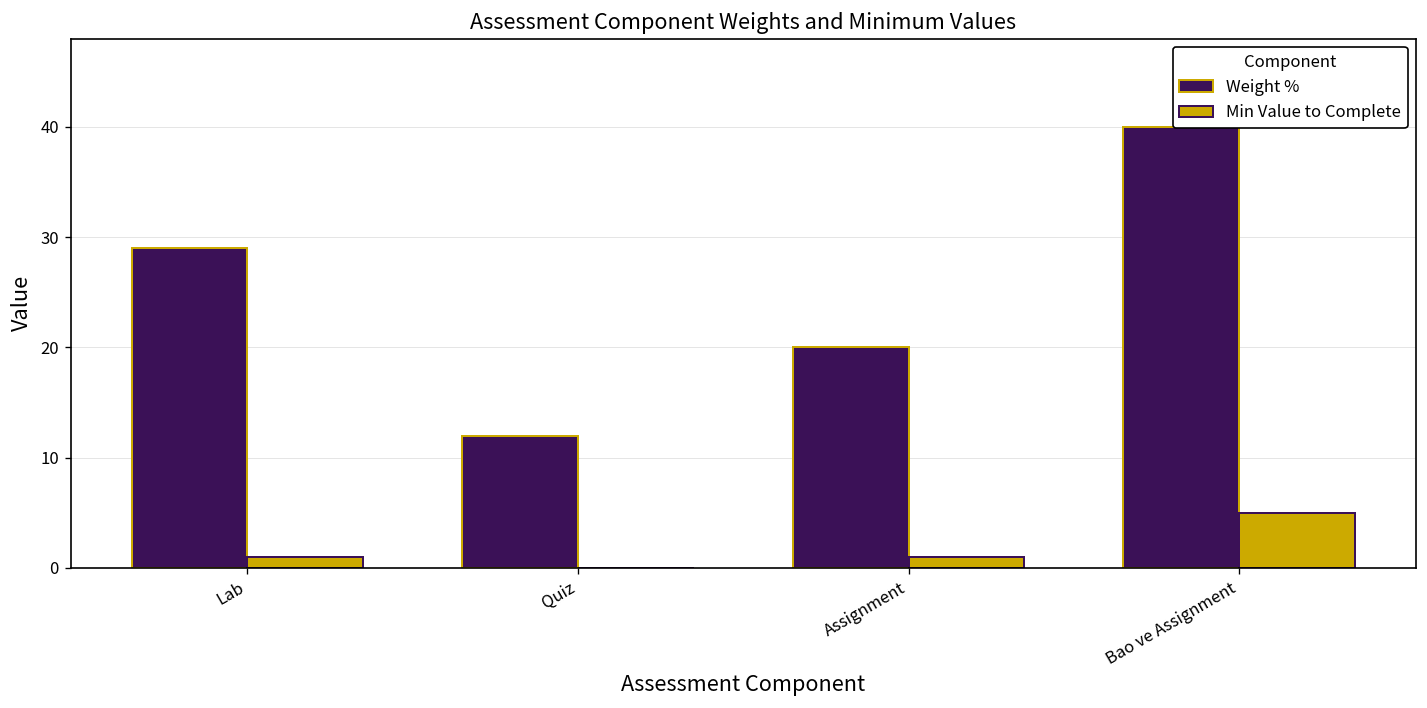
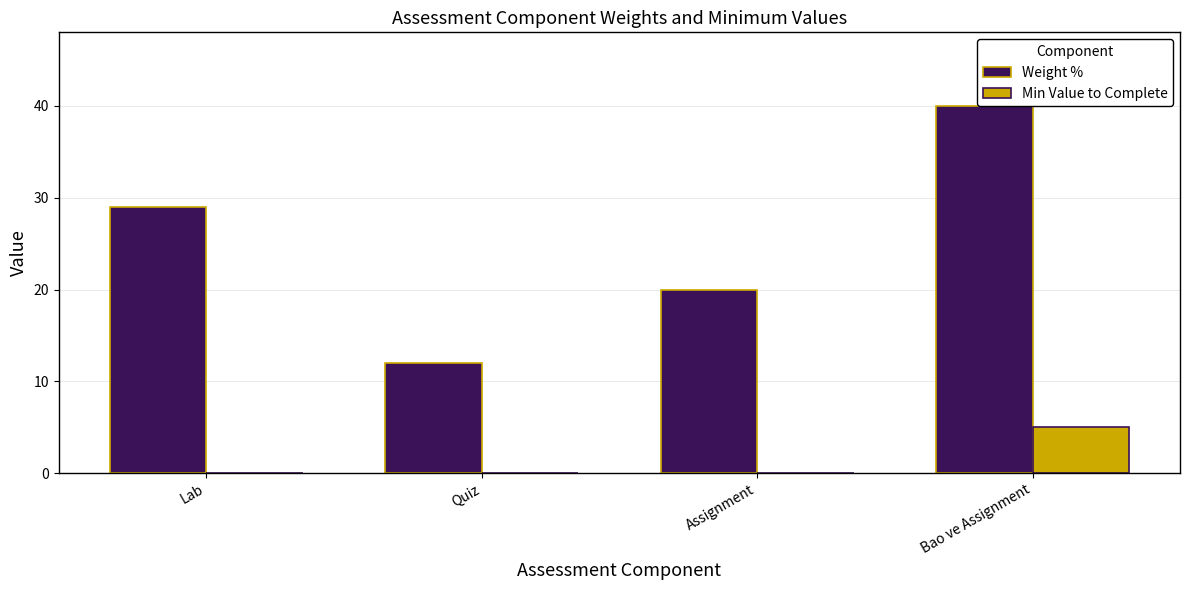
  {
    "Weight %": {
      "Lab": 29,
      "Quiz": 12,
      "Assignment": 20
    },
    "Min Value to Complete": {
-     "Lab": 1,
+     "Lab": 0,
      "Quiz": 0,
-     "Assignment": 1,
+     "Assignment": 0,
      "Bao ve Assignment": 5
    }
  }
